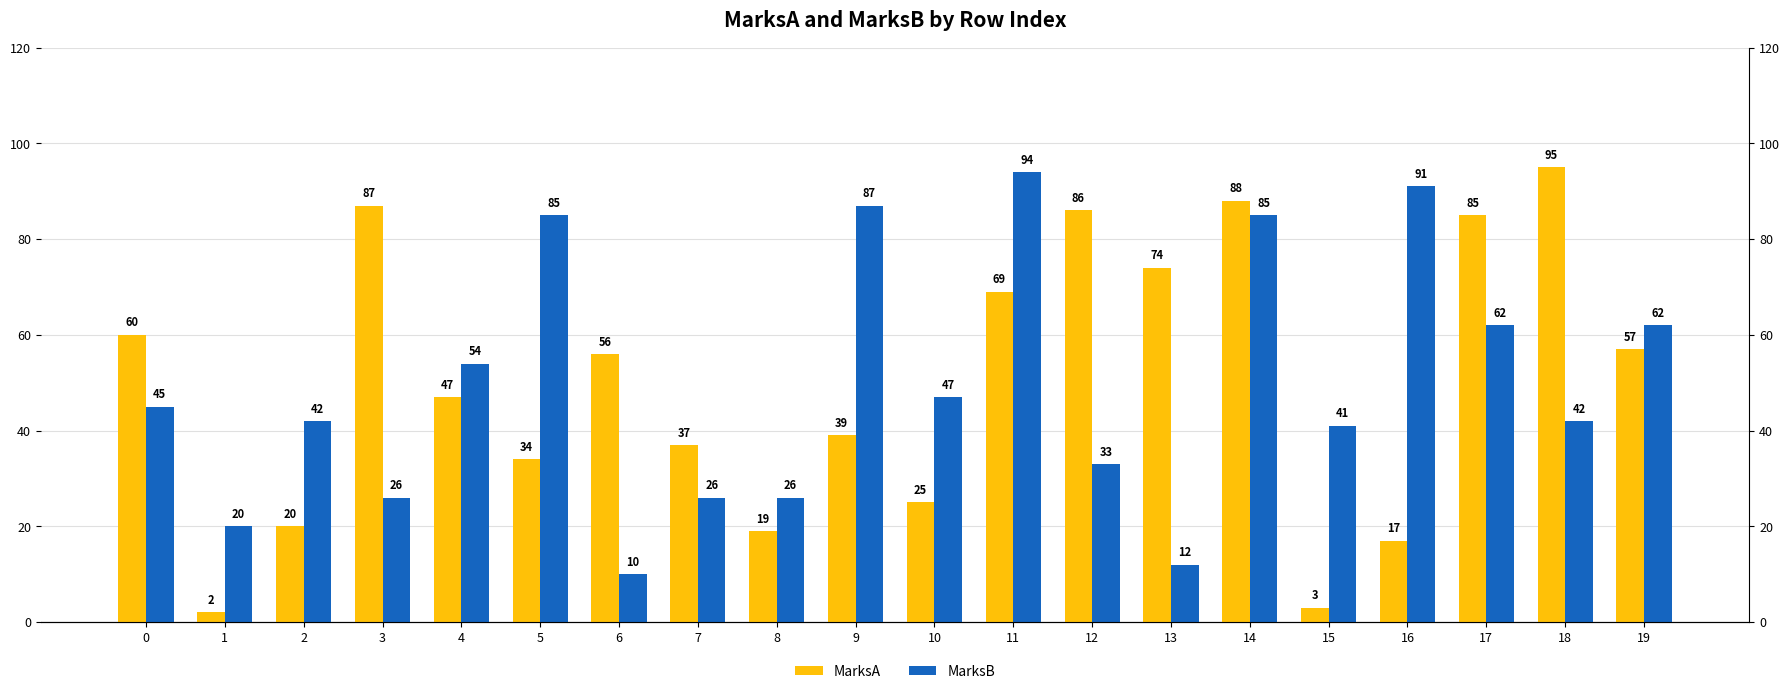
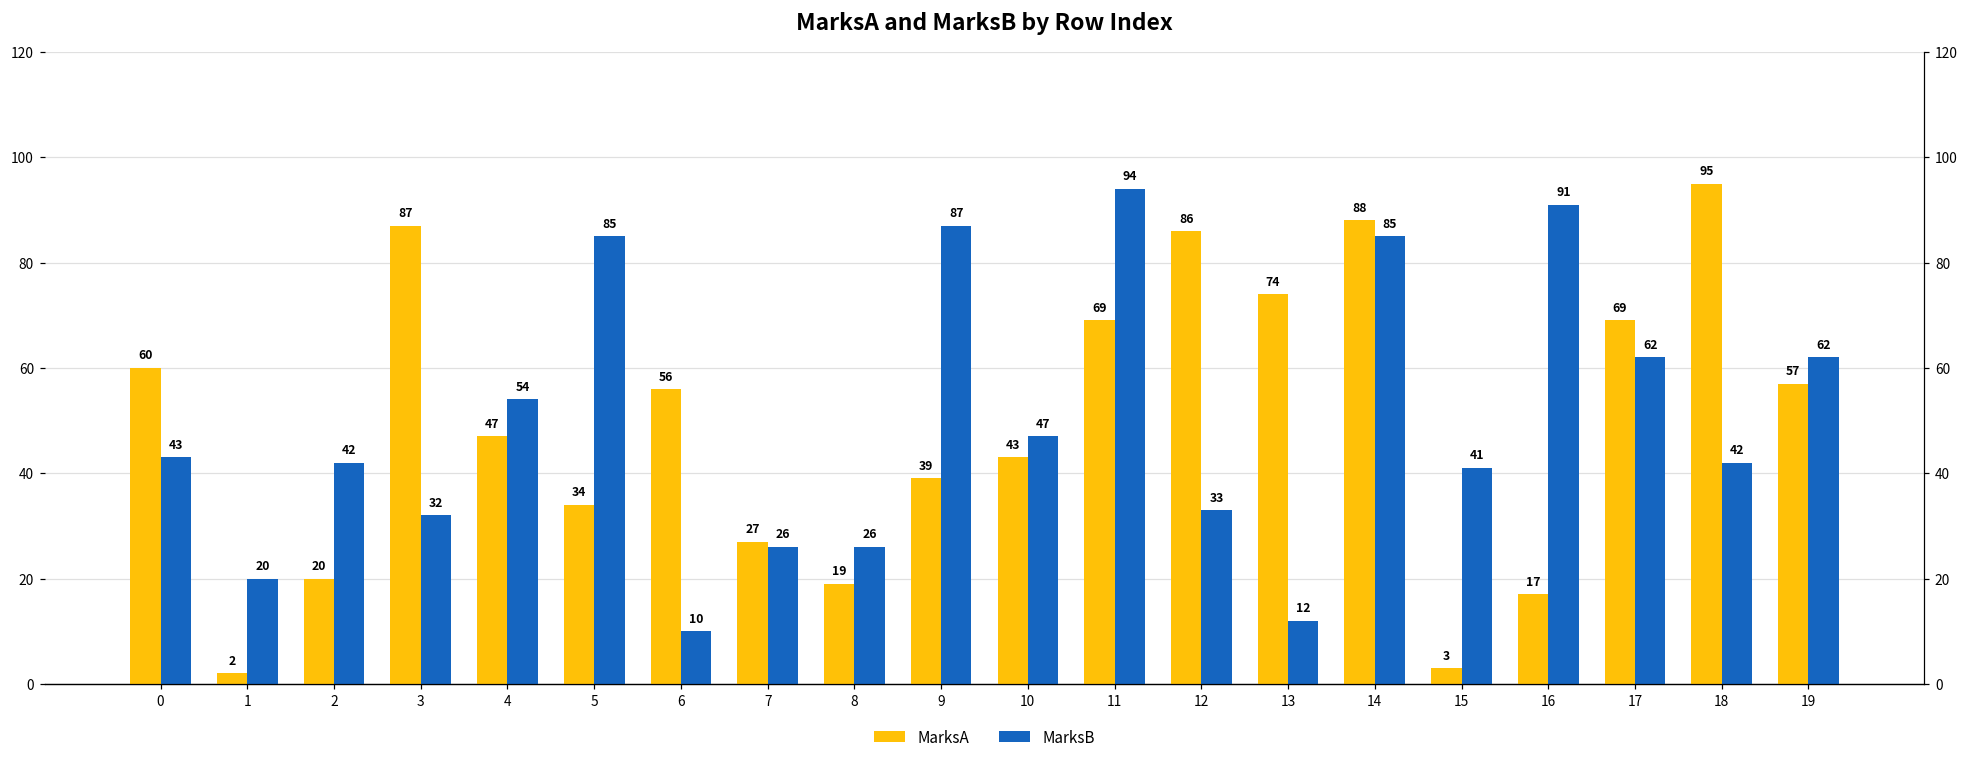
  {
    "MarksA": {
      "0": 60,
      "1": 2,
      "2": 20,
      "3": 87,
      "4": 47,
      "5": 34,
      "6": 56,
-     "7": 37,
+     "7": 27,
      "8": 19,
      "9": 39,
-     "10": 25,
+     "10": 43,
      "11": 69,
      "12": 86,
      "13": 74,
      "14": 88,
      "15": 3,
      "16": 17,
-     "17": 85,
+     "17": 69,
      "18": 95,
      "19": 57
    },
    "MarksB": {
-     "0": 45,
+     "0": 43,
      "1": 20,
      "2": 42,
-     "3": 26,
+     "3": 32,
      "4": 54,
      "5": 85,
      "6": 10,
      "7": 26,
      "8": 26,
      "9": 87,
      "10": 47,
      "11": 94,
      "12": 33,
      "13": 12,
      "14": 85,
      "15": 41,
      "16": 91,
      "17": 62,
      "18": 42,
      "19": 62
    }
  }
